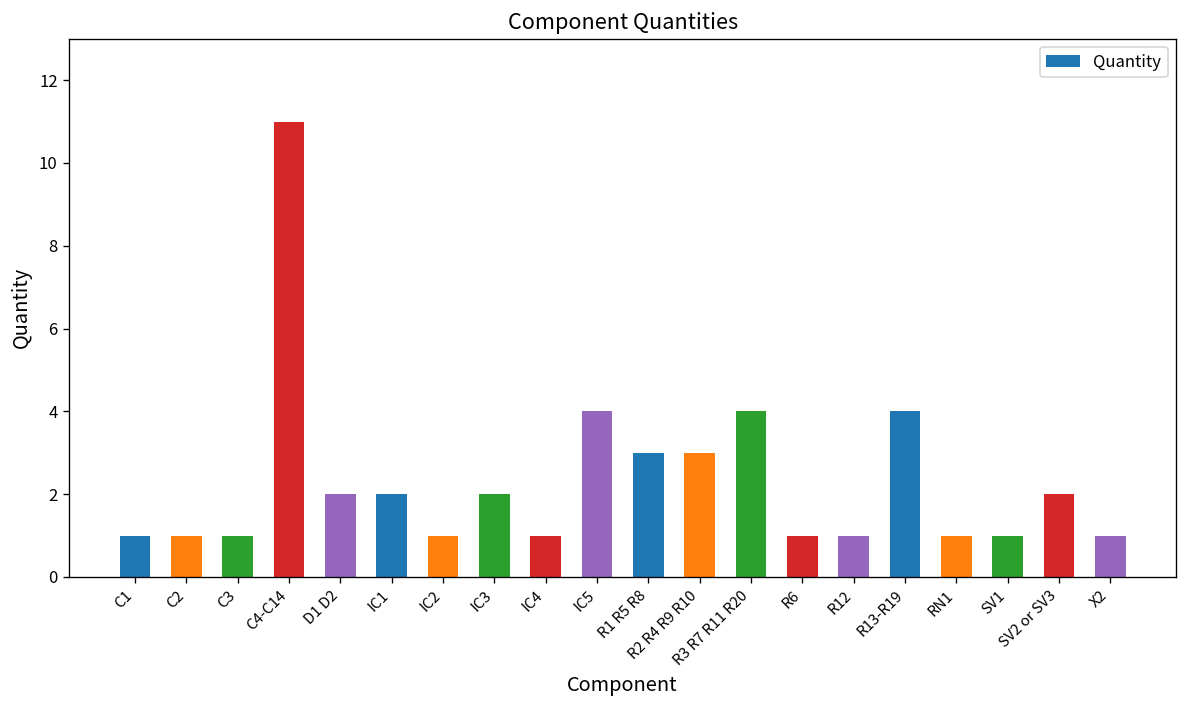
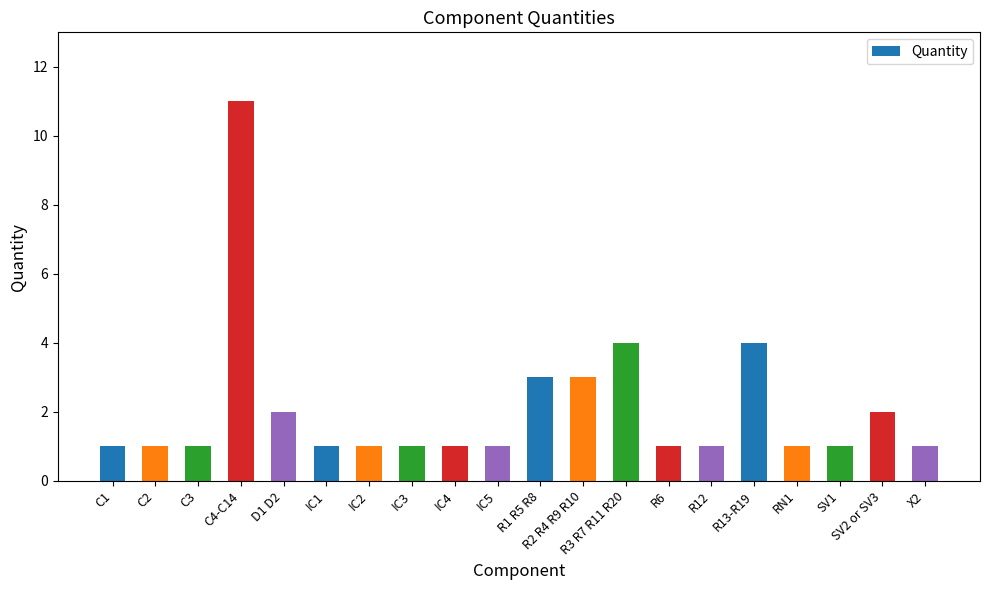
  {
    "C1": 1,
    "C2": 1,
    "C3": 1,
    "C4-C14": 11,
    "D1 D2": 2,
-   "IC1": 2,
+   "IC1": 1,
    "IC2": 1,
-   "IC3": 2,
+   "IC3": 1,
    "IC4": 1,
-   "IC5": 4,
+   "IC5": 1,
    "R1 R5 R8": 3,
    "R2 R4 R9 R10": 3,
    "R3 R7 R11 R20": 4,
    "R6": 1,
    "R12": 1,
    "R13-R19": 4,
    "RN1": 1,
    "SV1": 1,
    "SV2 or SV3": 2,
    "X2": 1
  }
